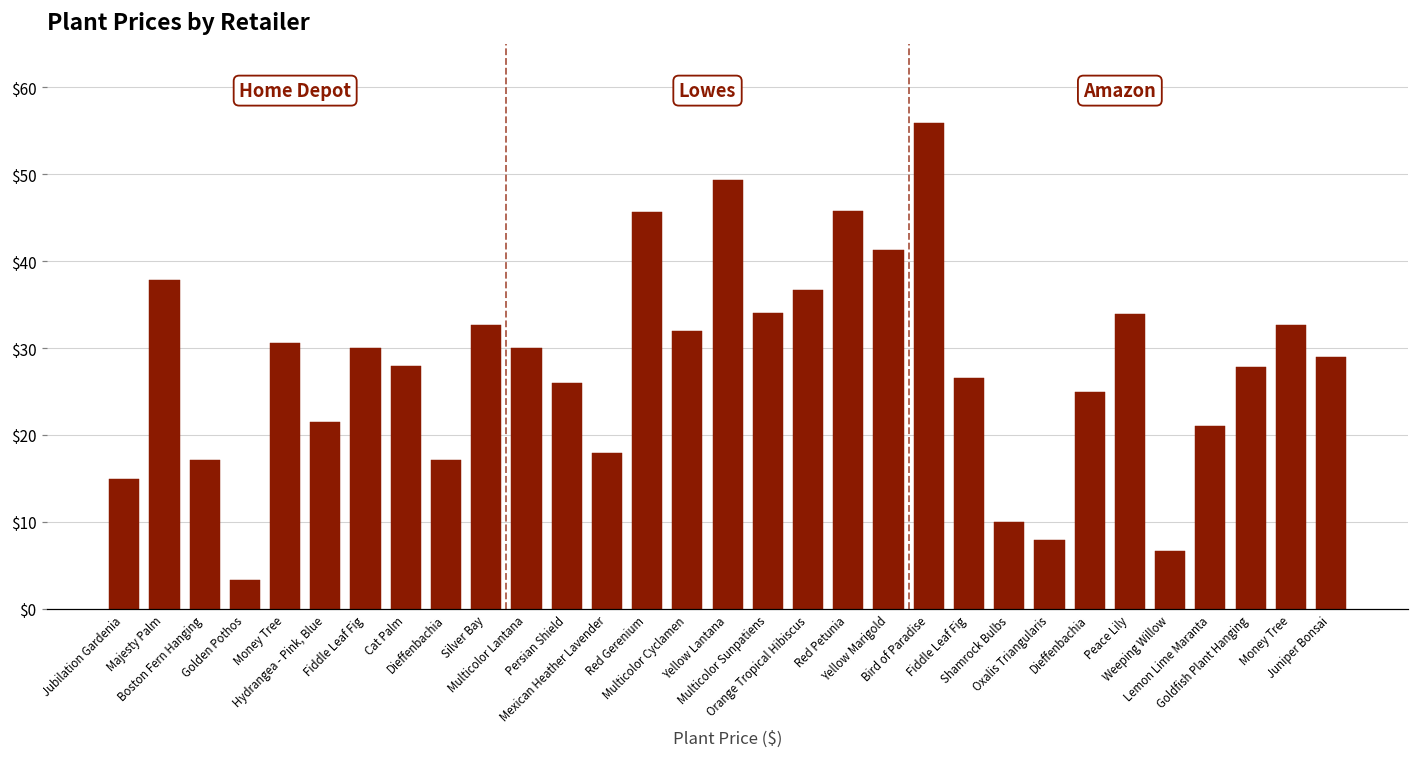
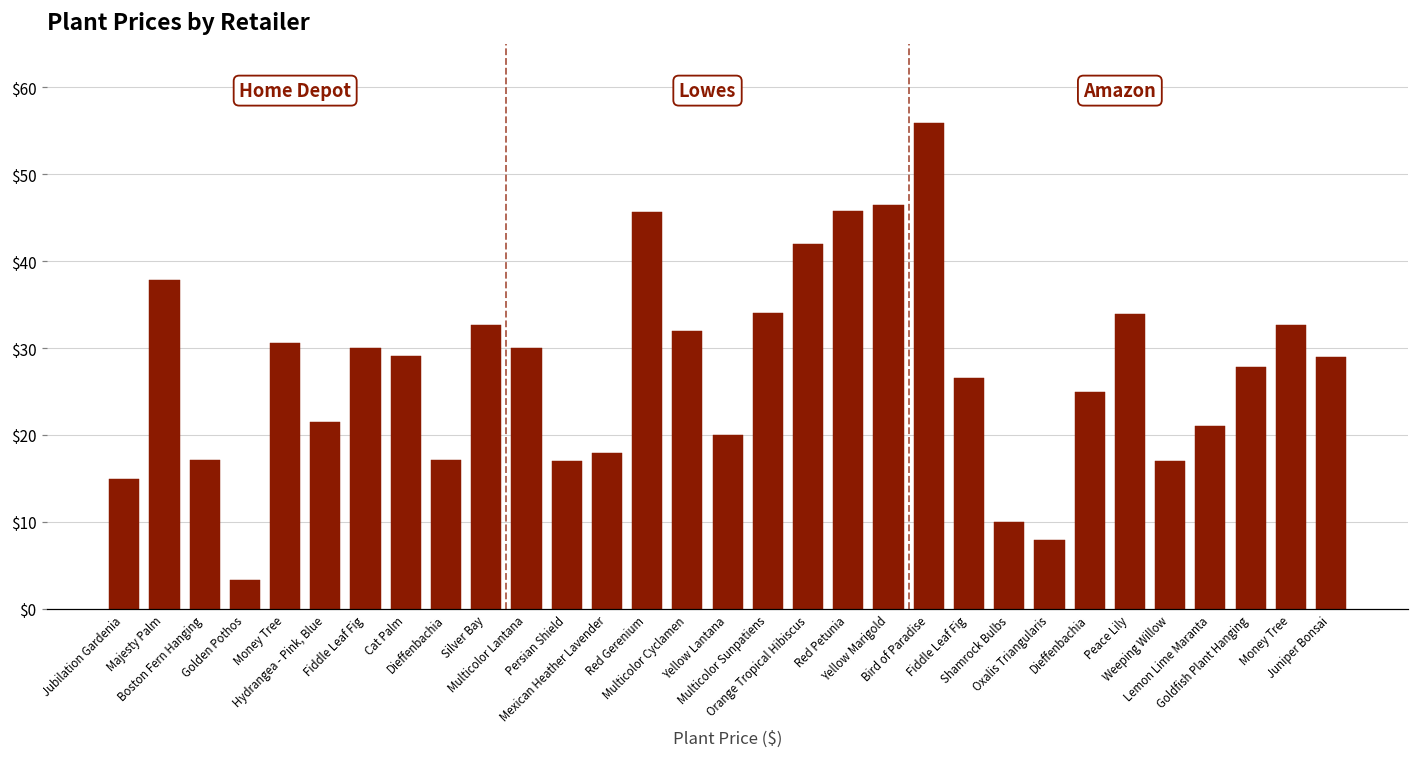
  {
    "Jubilation Gardenia": "$15",
    "Majesty Palm": "$38",
    "Boston Fern Hanging": "$17",
    "Golden Pothos": "$3",
    "Hydrangea - Pink, Blue": "$21",
-   "Cat Palm": "$28",
+   "Cat Palm": "$29",
    "Silver Bay": "$33",
    "Multicolor Lantana": "$30",
-   "Persian Shield": "$26",
+   "Persian Shield": "$17",
    "Mexican Heather Lavender": "$18",
    "Red Gerenium": "$46",
    "Multicolor Cyclamen": "$32",
-   "Yellow Lantana": "$49",
+   "Yellow Lantana": "$20",
    "Multicolor Sunpatiens": "$34",
-   "Orange Tropical Hibiscus": "$37",
+   "Orange Tropical Hibiscus": "$42",
    "Red Petunia": "$46",
-   "Yellow Marigold": "$41",
+   "Yellow Marigold": "$46",
    "Bird of Paradise": "$56",
    "Shamrock Bulbs": "$10",
    "Oxalis Triangularis": "$8",
    "Peace Lily": "$34",
-   "Weeping Willow": "$7",
+   "Weeping Willow": "$17",
    "Lemon Lime Maranta": "$21",
    "Goldfish Plant Hanging": "$28",
    "Juniper Bonsai": "$29"
  }
